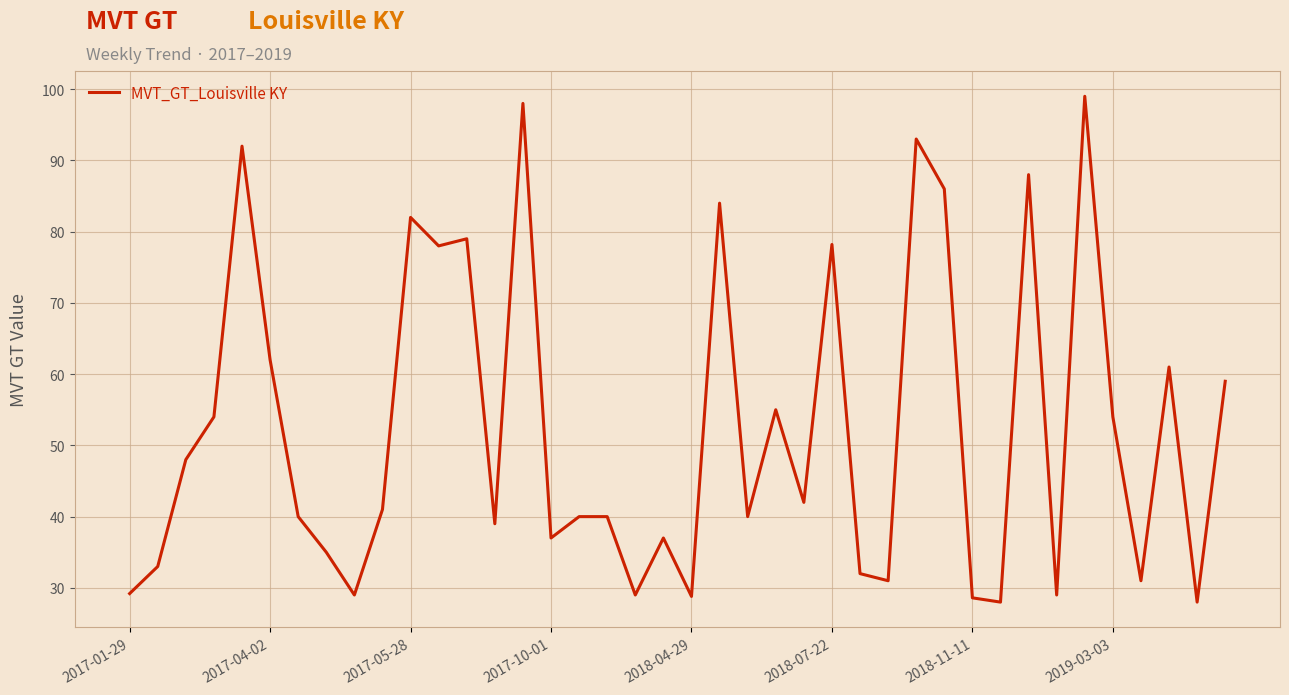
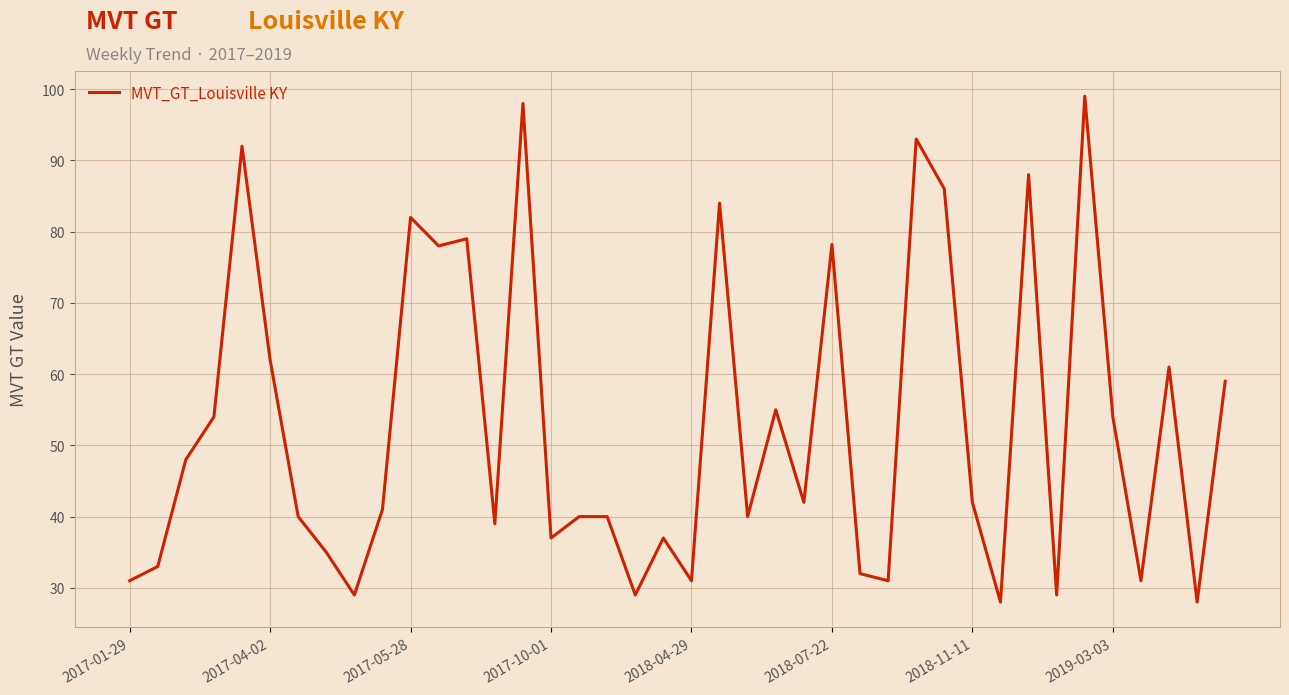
  {
-   "2017-01-29": 29,
+   "2017-01-29": 31,
    "2017-04-02": 62,
    "2017-05-28": 82,
    "2017-10-01": 37,
-   "2018-04-29": 29,
+   "2018-04-29": 31,
    "2018-07-22": 78,
-   "2018-11-11": 29,
+   "2018-11-11": 42,
    "2019-03-03": 54
  }
